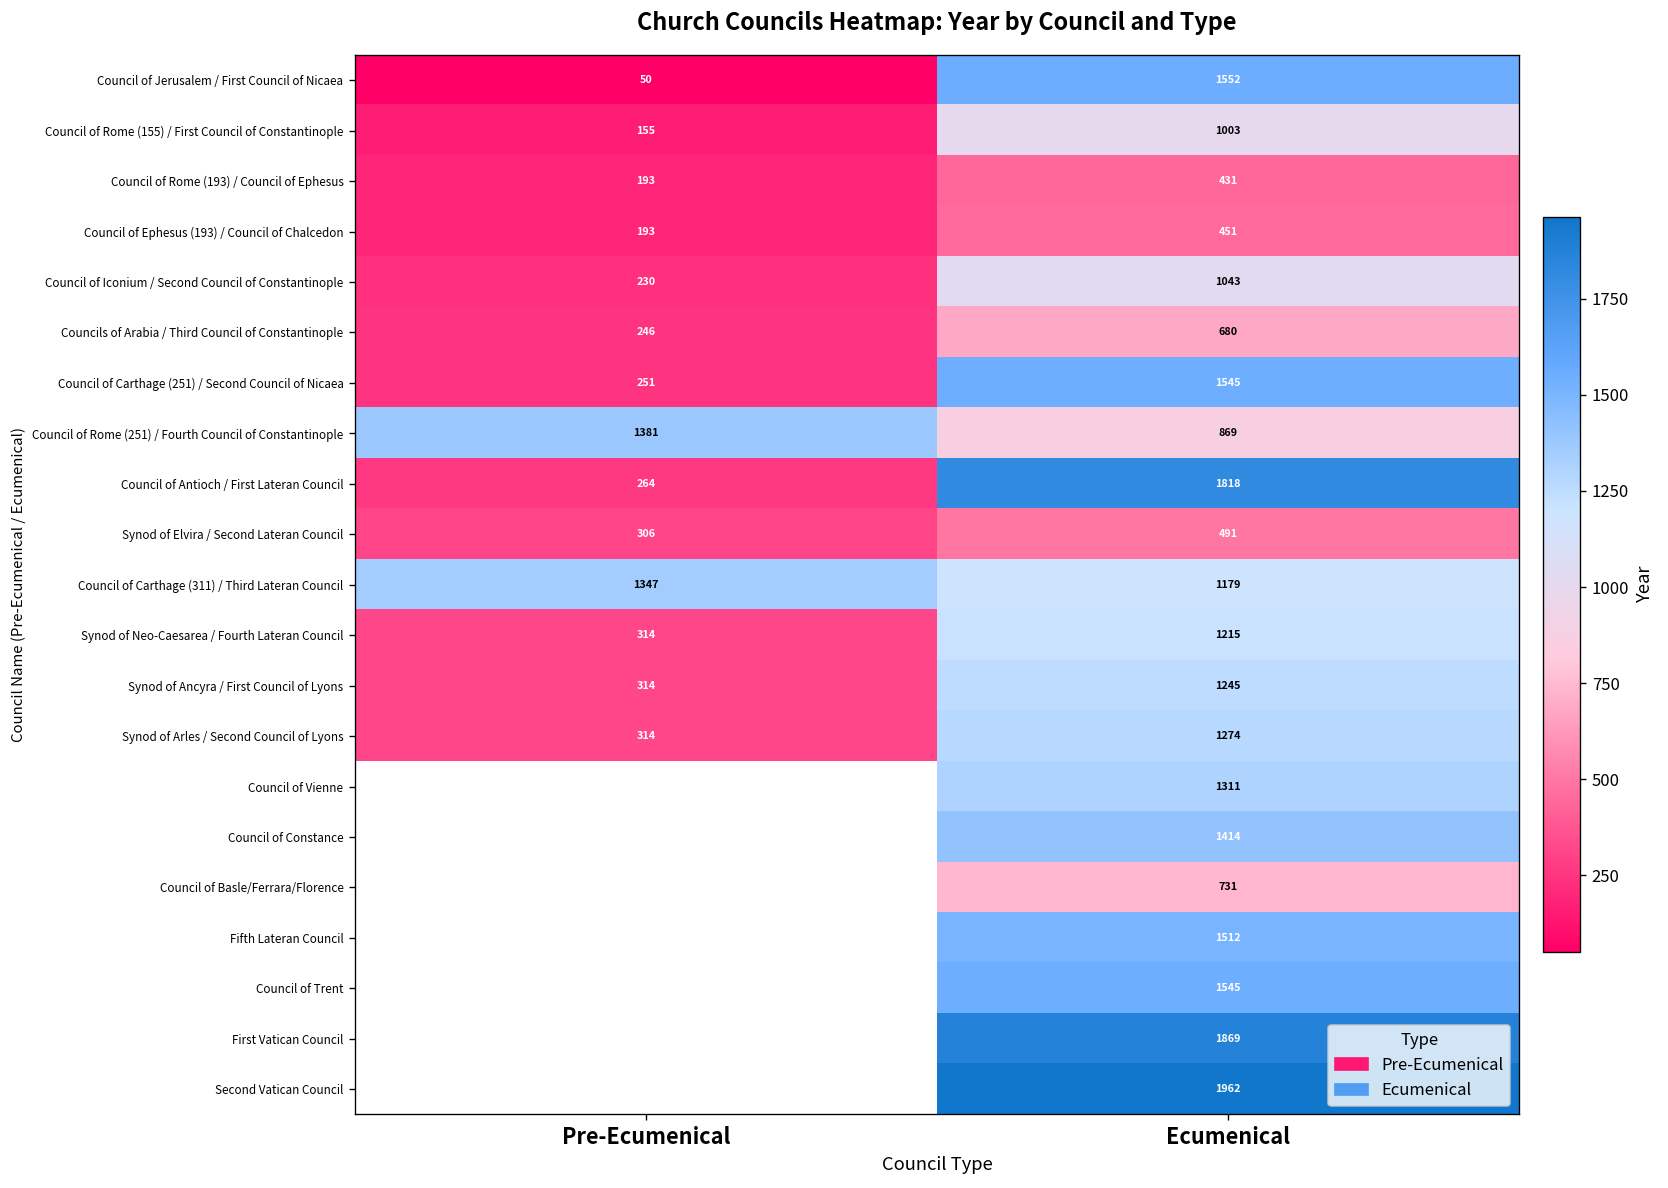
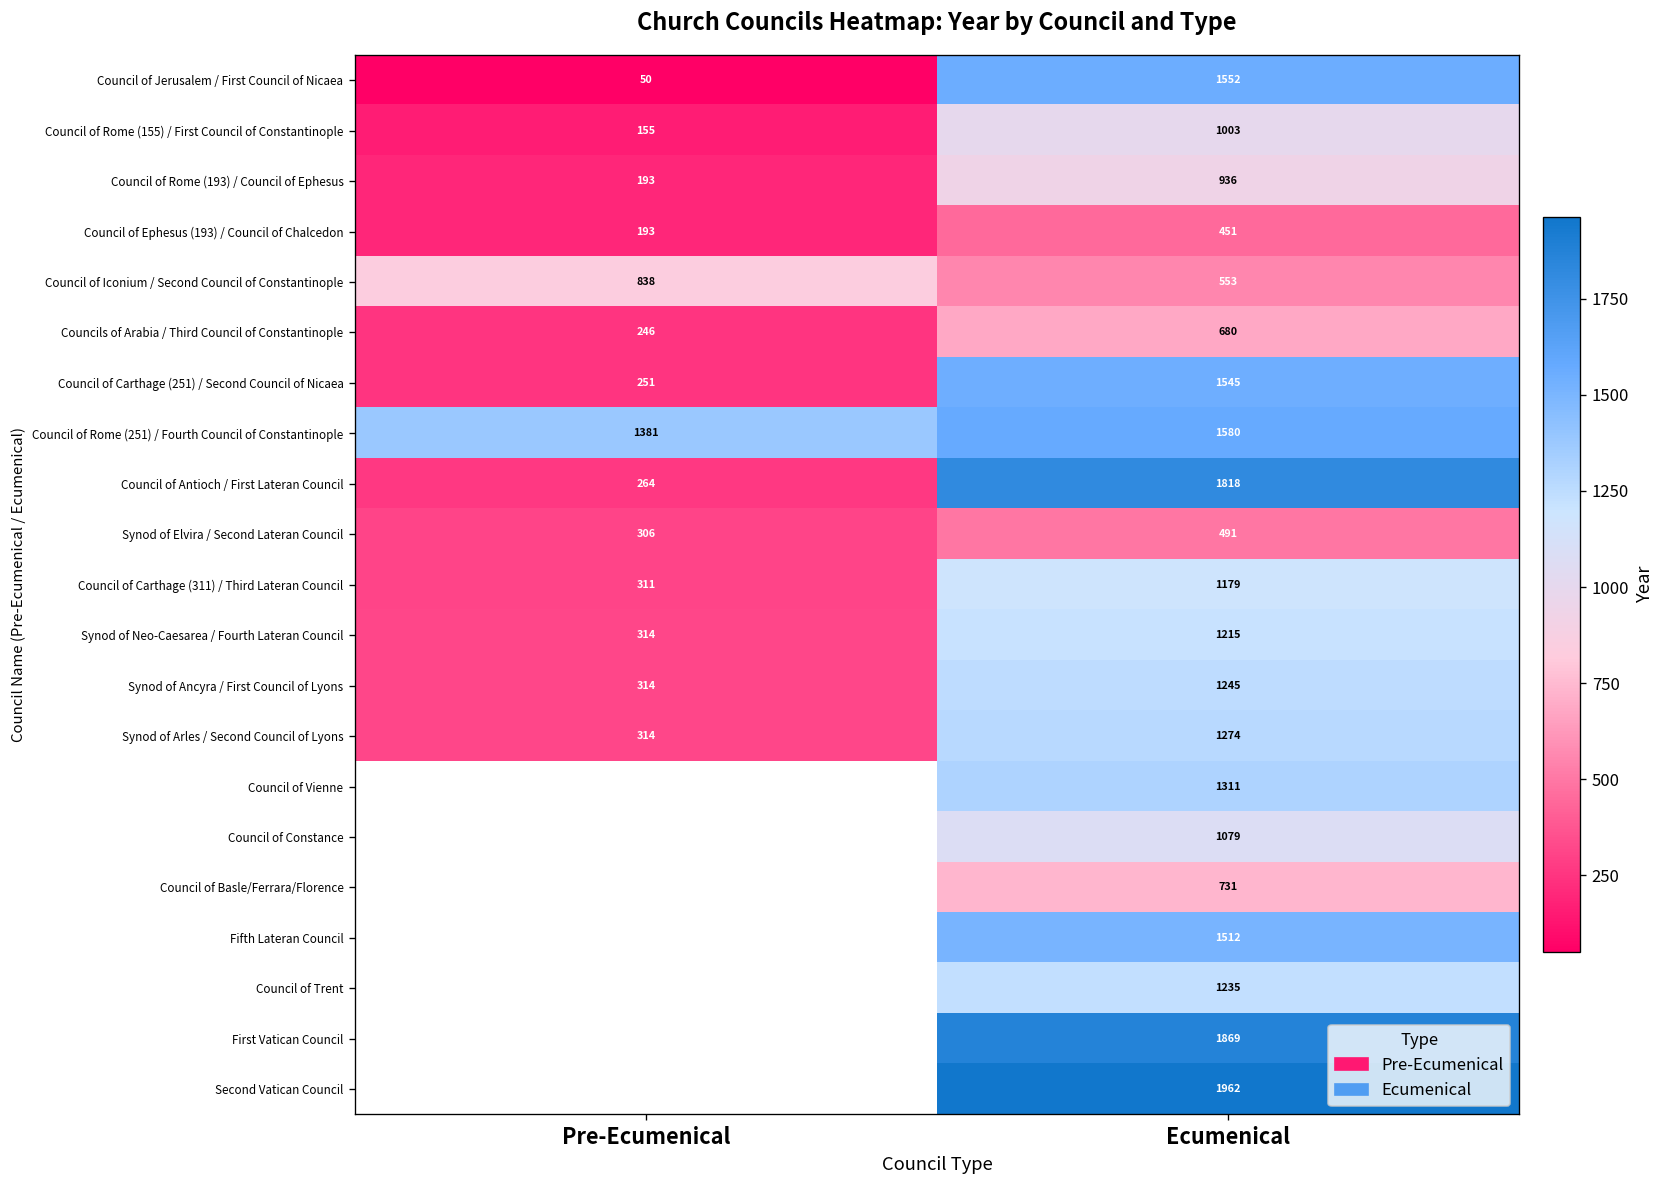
  {
    "Council of Jerusalem / First Council of Nicaea": {
      "Pre-Ecumenical": 50,
      "Ecumenical": 1552
    },
    "Council of Rome (155) / First Council of Constantinople": {
      "Pre-Ecumenical": 155,
      "Ecumenical": 1003
    },
    "Council of Rome (193) / Council of Ephesus": {
      "Pre-Ecumenical": 193,
-     "Ecumenical": 431
+     "Ecumenical": 936
    },
    "Council of Ephesus (193) / Council of Chalcedon": {
      "Pre-Ecumenical": 193,
      "Ecumenical": 451
    },
    "Council of Iconium / Second Council of Constantinople": {
-     "Pre-Ecumenical": 230,
-     "Ecumenical": 1043
+     "Pre-Ecumenical": 838,
+     "Ecumenical": 553
    },
    "Councils of Arabia / Third Council of Constantinople": {
      "Pre-Ecumenical": 246,
      "Ecumenical": 680
    },
    "Council of Carthage (251) / Second Council of Nicaea": {
      "Pre-Ecumenical": 251,
      "Ecumenical": 1545
    },
    "Council of Rome (251) / Fourth Council of Constantinople": {
      "Pre-Ecumenical": 1381,
-     "Ecumenical": 869
+     "Ecumenical": 1580
    },
    "Council of Antioch / First Lateran Council": {
      "Pre-Ecumenical": 264,
      "Ecumenical": 1818
    },
    "Synod of Elvira / Second Lateran Council": {
      "Pre-Ecumenical": 306,
      "Ecumenical": 491
    },
    "Council of Carthage (311) / Third Lateran Council": {
-     "Pre-Ecumenical": 1347,
+     "Pre-Ecumenical": 311,
      "Ecumenical": 1179
    },
    "Synod of Neo-Caesarea / Fourth Lateran Council": {
      "Pre-Ecumenical": 314,
      "Ecumenical": 1215
    },
    "Synod of Ancyra / First Council of Lyons": {
      "Pre-Ecumenical": 314,
      "Ecumenical": 1245
    },
    "Synod of Arles / Second Council of Lyons": {
      "Pre-Ecumenical": 314,
      "Ecumenical": 1274
    },
    "Council of Vienne": {
      "Ecumenical": 1311
    },
    "Council of Constance": {
-     "Ecumenical": 1414
+     "Ecumenical": 1079
    },
    "Council of Basle/Ferrara/Florence": {
      "Ecumenical": 731
    },
    "Fifth Lateran Council": {
      "Ecumenical": 1512
    },
    "Council of Trent": {
-     "Ecumenical": 1545
+     "Ecumenical": 1235
    },
    "First Vatican Council": {
      "Ecumenical": 1869
    },
    "Second Vatican Council": {
      "Ecumenical": 1962
    }
  }
